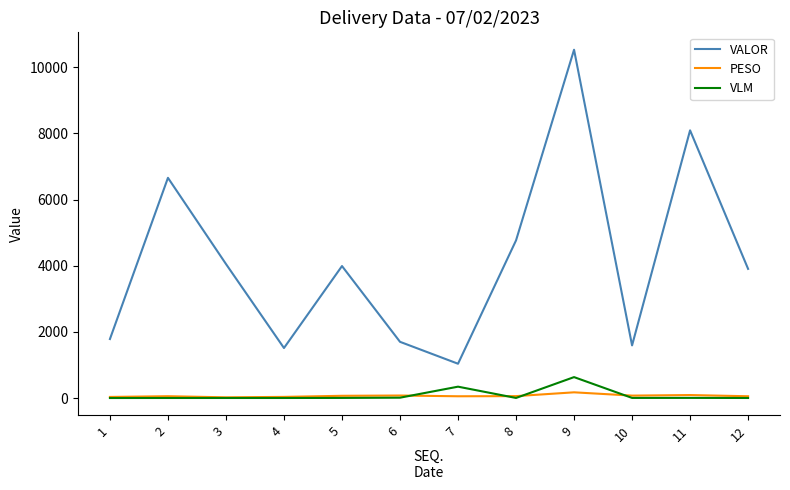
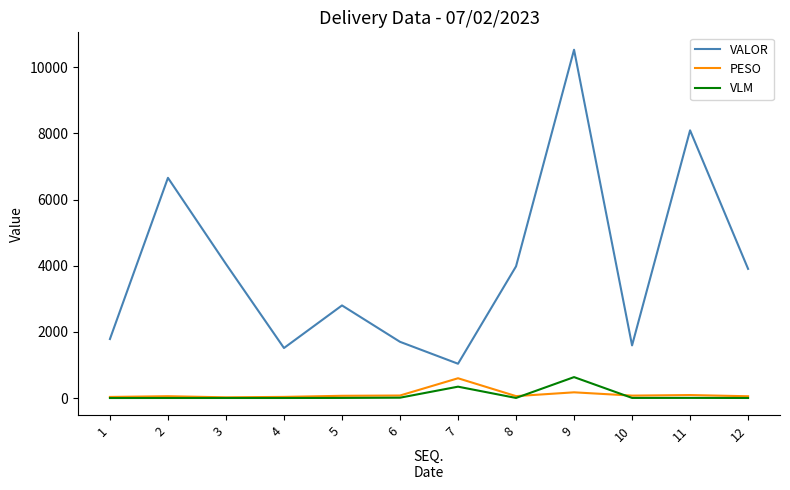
  {
    "VALOR": {
      "1": 1800,
      "2": 6700,
      "3": 4100,
      "4": 1500,
-     "5": 4000,
+     "5": 2800,
      "6": 1700,
      "7": 1000,
-     "8": 4800,
+     "8": 4000,
      "9": 10500,
      "10": 1600,
      "11": 8100,
      "12": 3900
    },
    "PESO": {
-     "7": 100,
+     "7": 600,
      "9": 200,
      "11": 100
    },
    "VLM": {
      "7": 300,
      "9": 600,
      "11": 0
    }
  }
